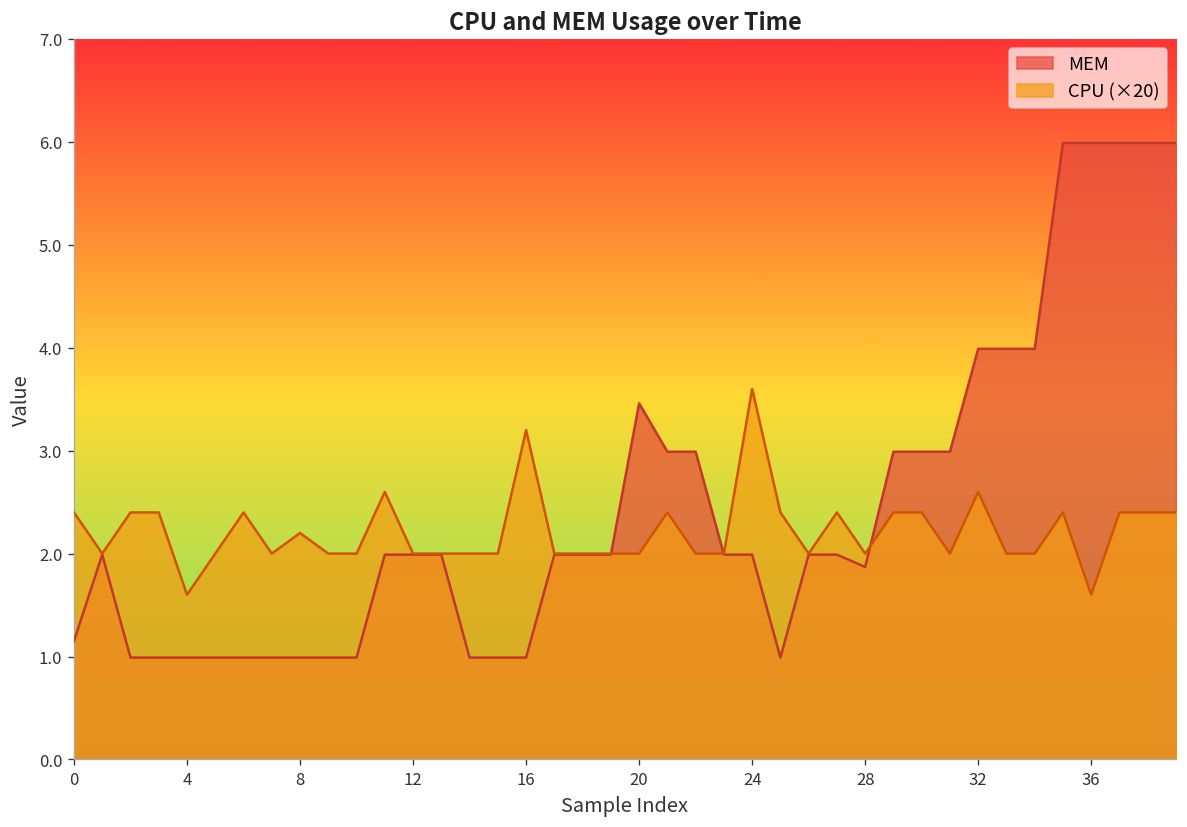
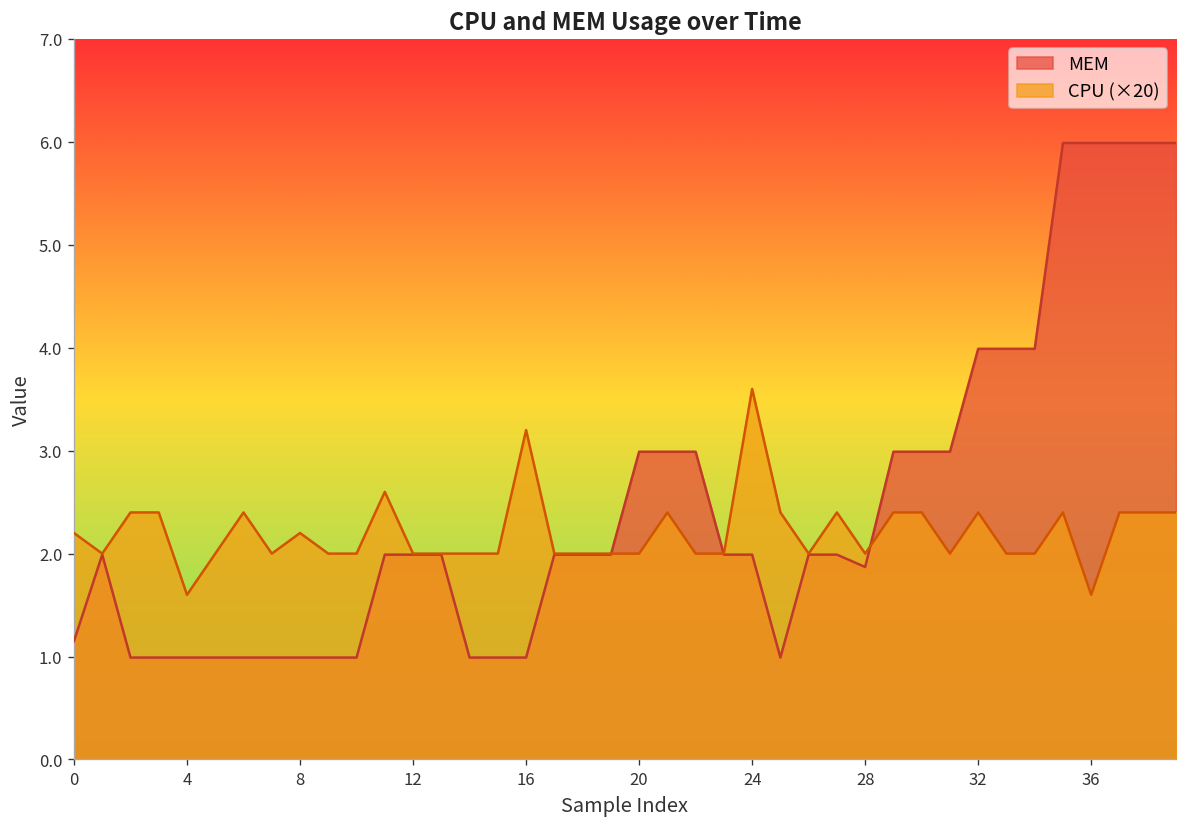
  {
    "MEM": {
      "0": 1.2,
      "4": 1.0,
      "8": 1.0,
      "16": 1.0,
-     "20": 3.5,
+     "20": 3.0,
      "24": 2.0,
      "28": 1.9,
      "32": 4.0,
      "36": 6.0
    },
    "CPU (×20)": {
-     "0": 2.4,
+     "0": 2.2,
      "4": 1.6,
      "8": 2.2,
      "16": 3.2,
      "20": 2.0,
      "24": 3.6,
      "28": 2.0,
-     "32": 2.6,
+     "32": 2.4,
      "36": 1.6
    }
  }
